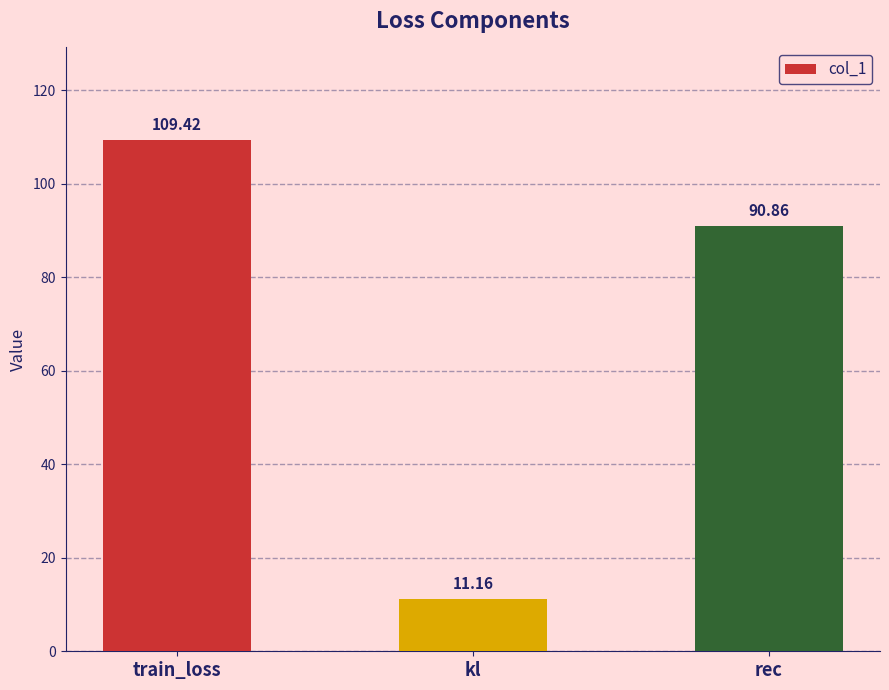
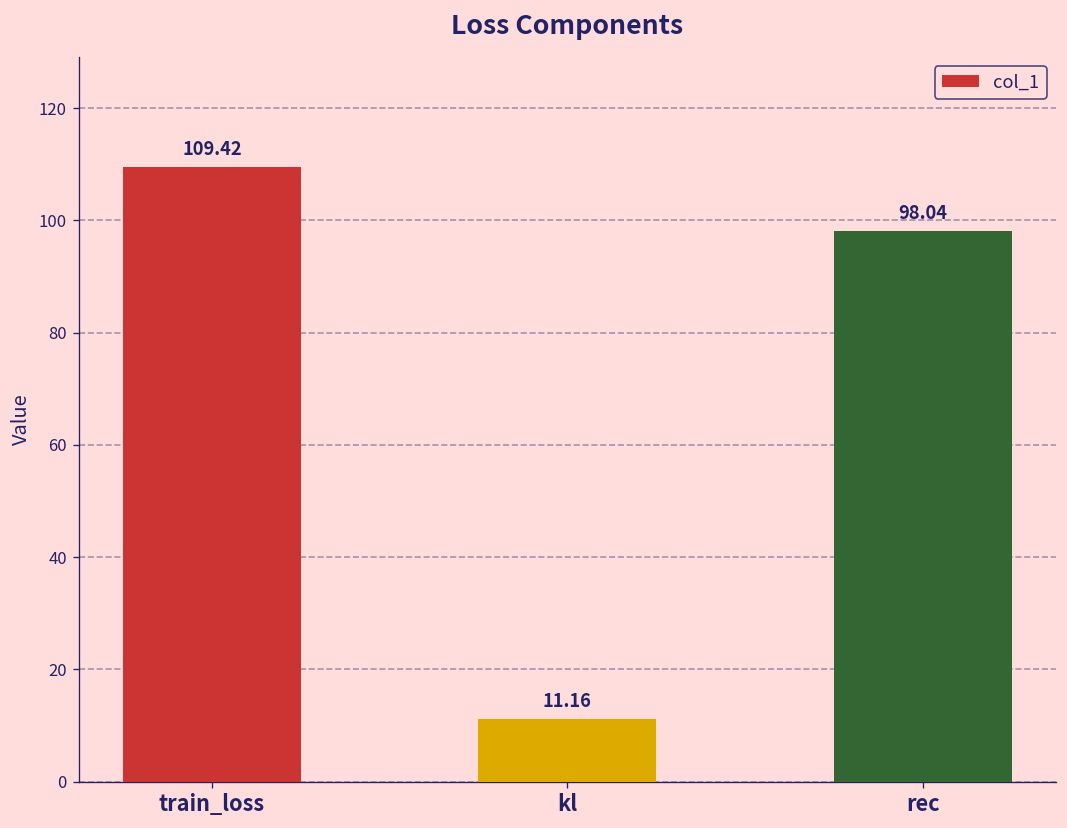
  {
    "train_loss": 109.42,
    "kl": 11.16,
-   "rec": 90.86
+   "rec": 98.04
  }
